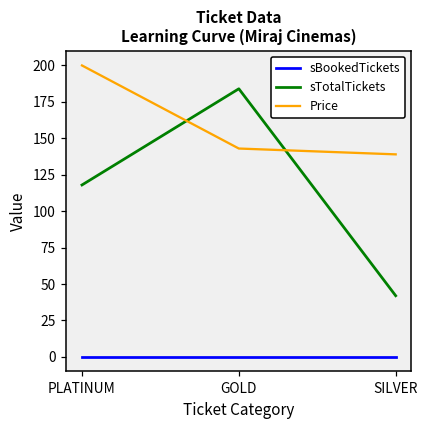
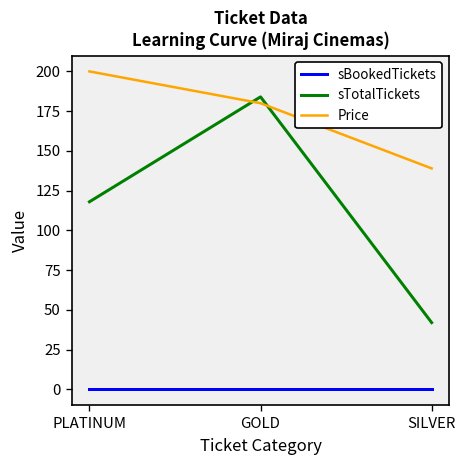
  {
    "sBookedTickets": {
      "PLATINUM": 0,
      "GOLD": 0,
      "SILVER": 0
    },
    "sTotalTickets": {
      "PLATINUM": 118,
      "GOLD": 184,
      "SILVER": 42
    },
    "Price": {
      "PLATINUM": 200,
-     "GOLD": 143,
+     "GOLD": 180,
      "SILVER": 139
    }
  }
